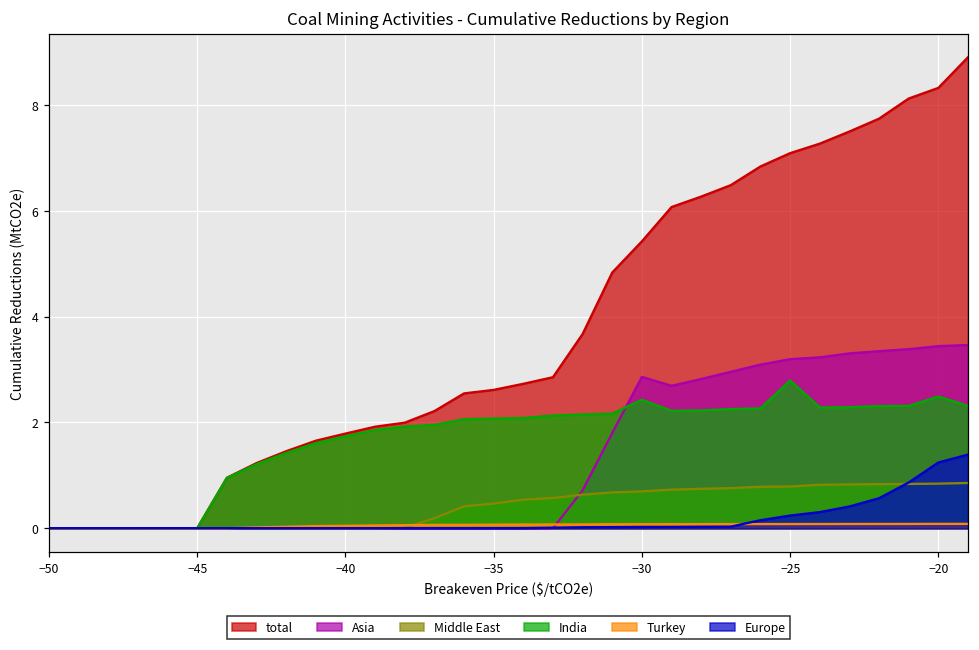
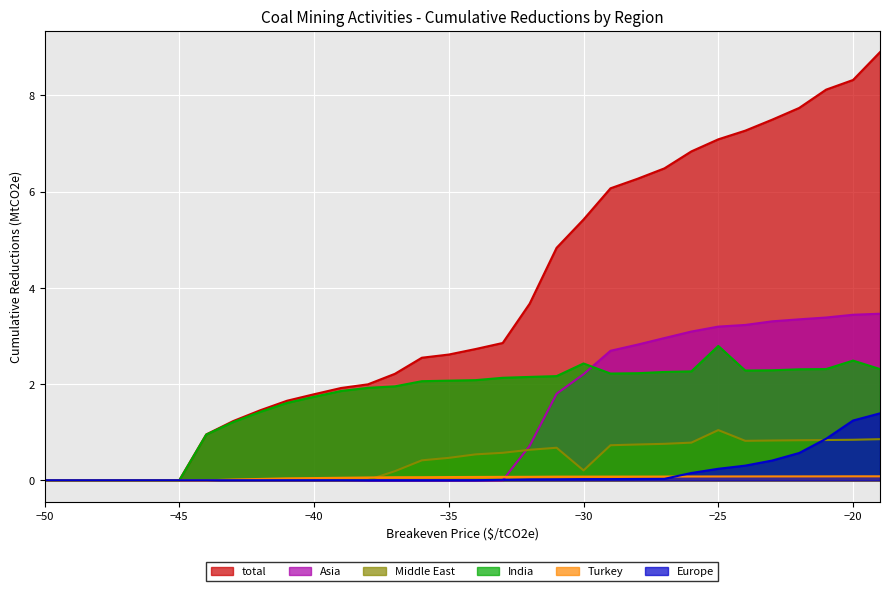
  {
    "total": {
      "−35": 2.6,
      "−30": 5.4,
      "−25": 7.1,
      "−20": 8.3
    },
    "Asia": {
-     "−30": 2.9,
+     "−30": 2.2,
      "−25": 3.2,
      "−20": 3.4
    },
    "Middle East": {
      "−35": 0.5,
-     "−30": 0.7,
-     "−25": 0.8,
+     "−30": 0.2,
+     "−25": 1.0,
      "−20": 0.8
    },
    "India": {
      "−35": 2.1,
      "−30": 2.4,
      "−25": 2.8,
      "−20": 2.5
    },
    "Turkey": {
      "−35": 0.1,
      "−25": 0.1,
      "−20": 0.1
    },
    "Europe": {
      "−25": 0.2,
      "−20": 1.2
    }
  }
